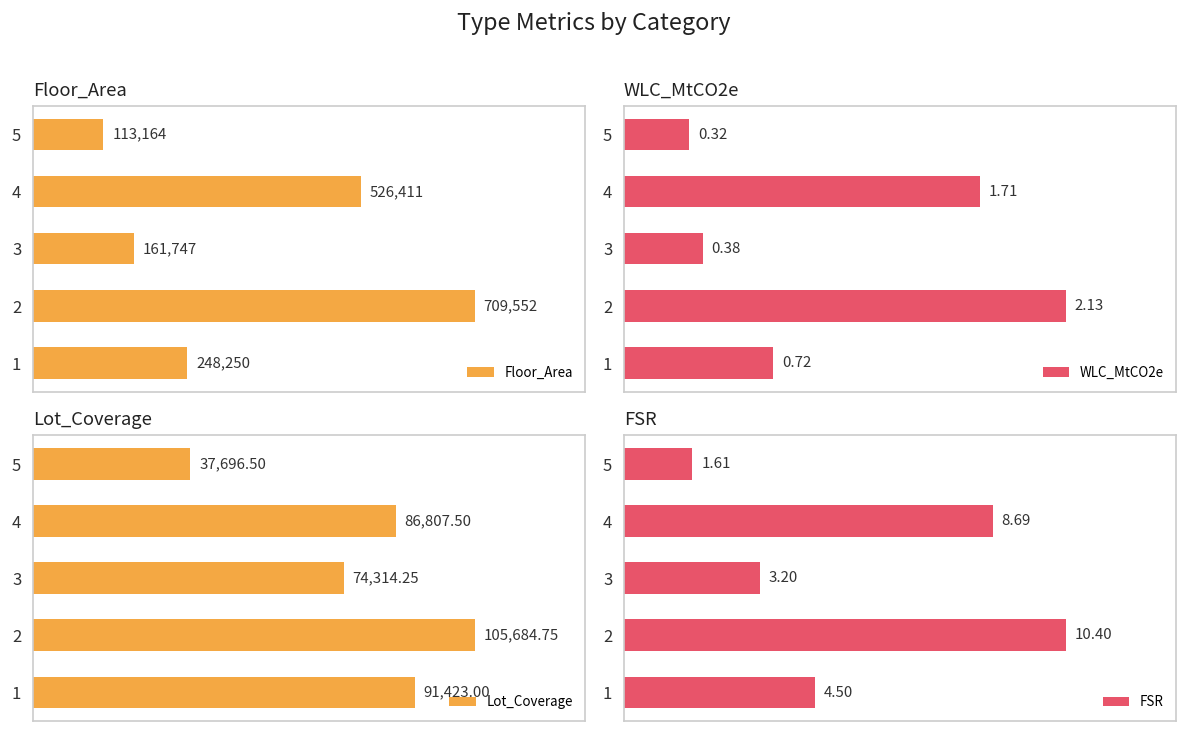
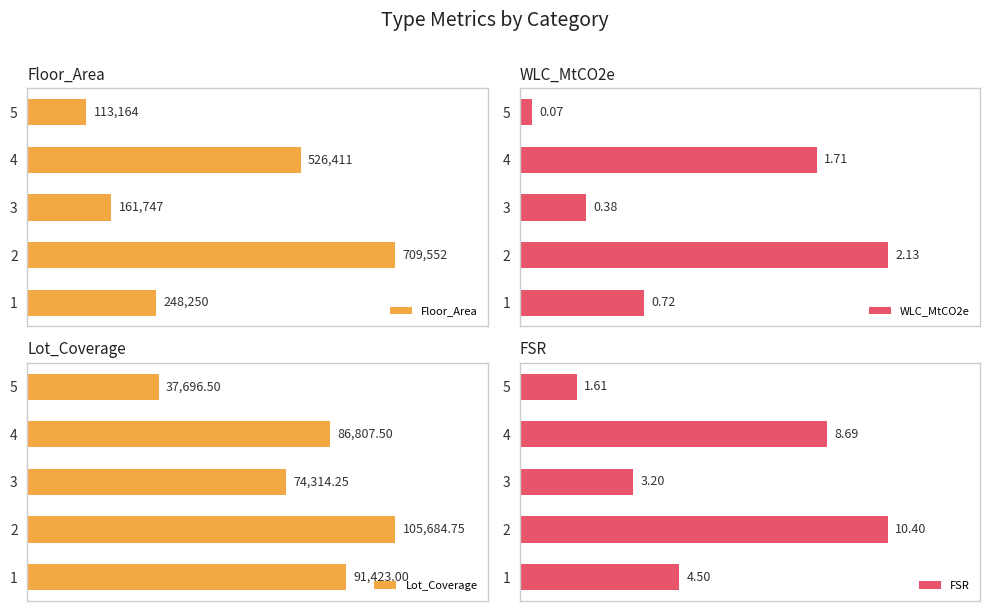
  {
    "Floor_Area": {
      "5": "113,164",
      "4": "526,411",
      "3": "161,747",
      "2": "709,552",
      "1": "248,250"
    },
    "WLC_MtCO2e": {
-     "5": "0.32",
+     "5": "0.07",
      "4": "1.71",
      "3": "0.38",
      "2": "2.13",
      "1": "0.72"
    },
    "Lot_Coverage": {
      "5": "37,696.50",
      "4": "86,807.50",
      "3": "74,314.25",
      "2": "105,684.75",
      "1": "91,423.00"
    },
    "FSR": {
      "5": "1.61",
      "4": "8.69",
      "3": "3.20",
      "2": "10.40",
      "1": "4.50"
    }
  }
